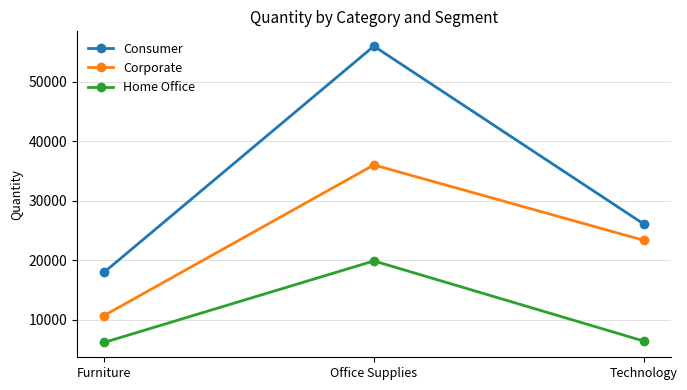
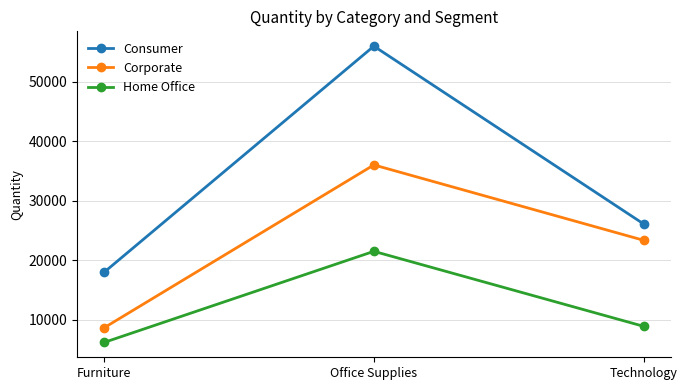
  {
    "Consumer": {
      "Furniture": 18000,
      "Office Supplies": 56000,
      "Technology": 26000
    },
    "Corporate": {
-     "Furniture": 11000,
+     "Furniture": 9000,
      "Office Supplies": 36000,
      "Technology": 23000
    },
    "Home Office": {
      "Furniture": 6000,
-     "Office Supplies": 20000,
-     "Technology": 6000
+     "Office Supplies": 22000,
+     "Technology": 9000
    }
  }
